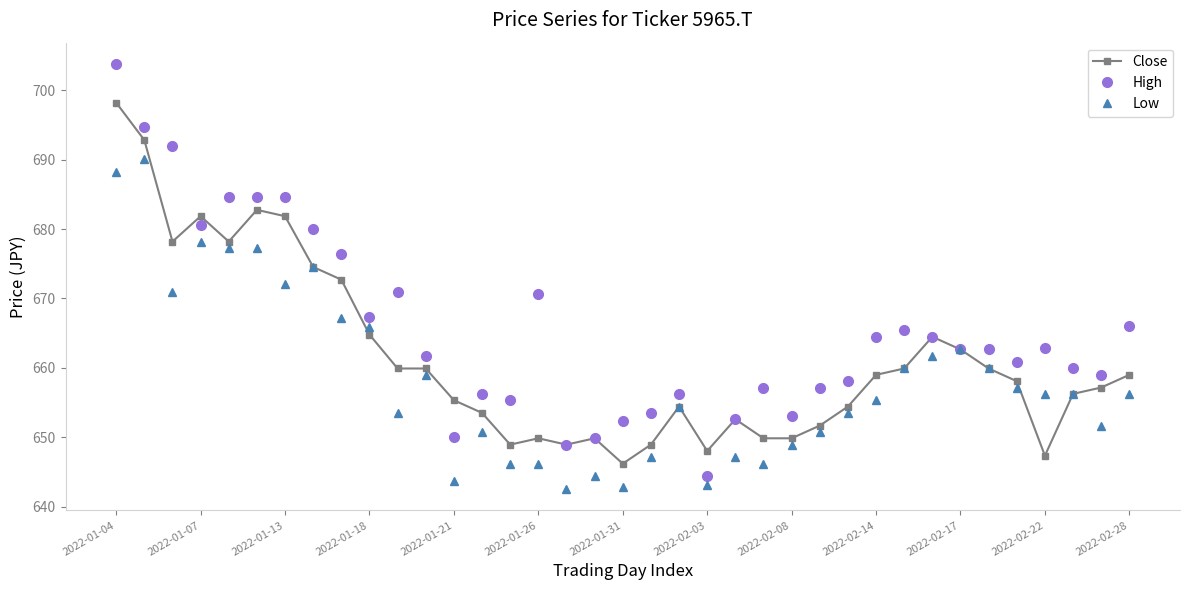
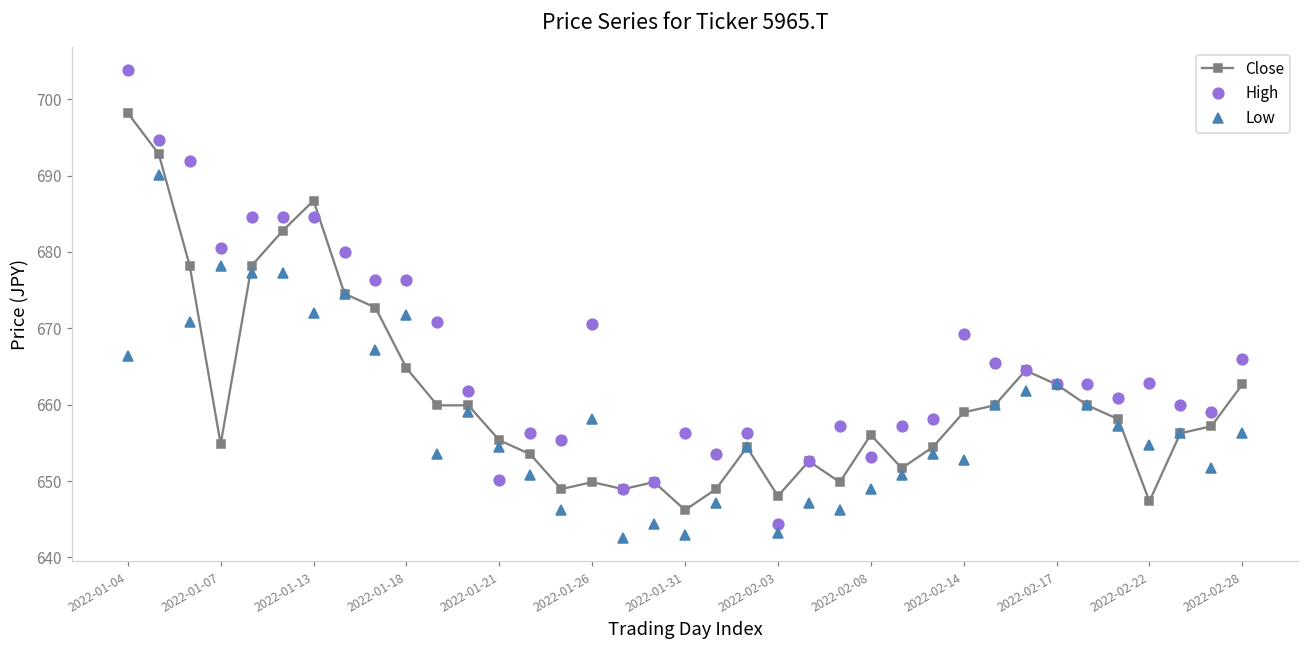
  {
    "Close": {
      "2022-01-04": 698,
-     "2022-01-07": 682,
-     "2022-01-13": 682,
+     "2022-01-07": 655,
+     "2022-01-13": 687,
      "2022-01-18": 665,
      "2022-01-21": 655,
      "2022-01-26": 650,
      "2022-01-31": 646,
      "2022-02-03": 648,
-     "2022-02-08": 650,
+     "2022-02-08": 656,
      "2022-02-14": 659,
      "2022-02-22": 647,
-     "2022-02-28": 659
+     "2022-02-28": 663
    },
    "High": {
      "2022-01-04": 704,
      "2022-01-07": 681,
      "2022-01-13": 685,
-     "2022-01-18": 667,
+     "2022-01-18": 676,
      "2022-01-21": 650,
      "2022-01-26": 671,
-     "2022-01-31": 652,
+     "2022-01-31": 656,
      "2022-02-03": 644,
      "2022-02-08": 653,
-     "2022-02-14": 664,
+     "2022-02-14": 669,
      "2022-02-22": 663,
      "2022-02-28": 666
    },
    "Low": {
-     "2022-01-04": 688,
+     "2022-01-04": 666,
      "2022-01-07": 678,
      "2022-01-13": 672,
-     "2022-01-18": 666,
-     "2022-01-21": 644,
-     "2022-01-26": 646,
+     "2022-01-18": 672,
+     "2022-01-21": 654,
+     "2022-01-26": 658,
      "2022-01-31": 643,
      "2022-02-03": 643,
      "2022-02-08": 649,
-     "2022-02-14": 655,
-     "2022-02-22": 656,
+     "2022-02-14": 653,
+     "2022-02-22": 655,
      "2022-02-28": 656
    }
  }
